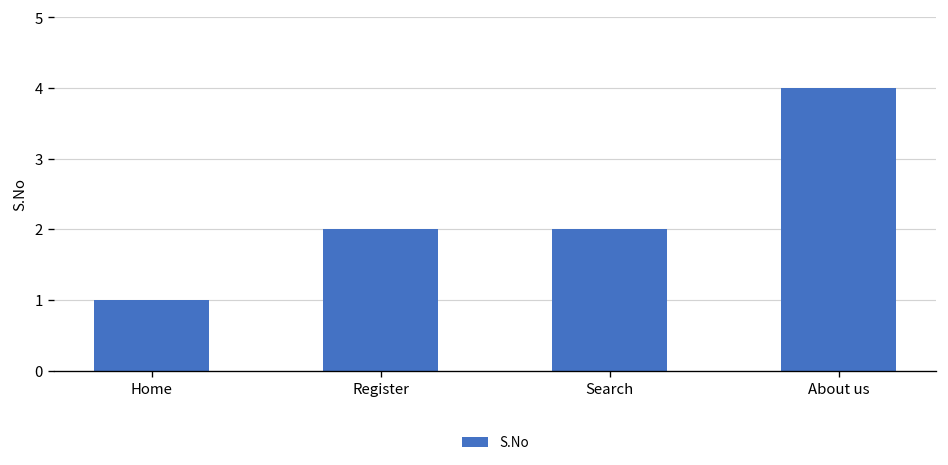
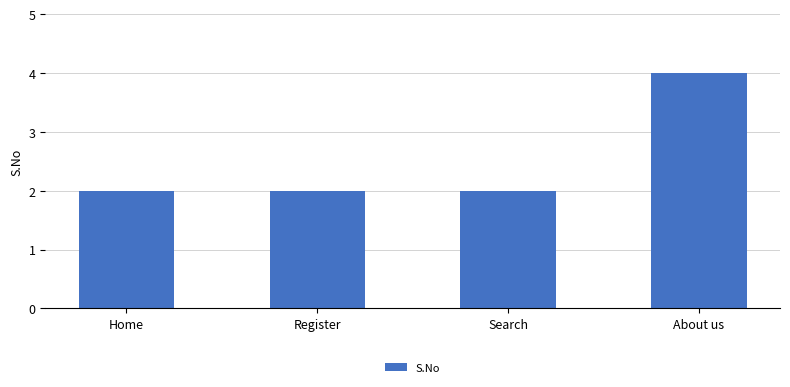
  {
-   "Home": 1,
+   "Home": 2,
    "Register": 2,
    "Search": 2,
    "About us": 4
  }
